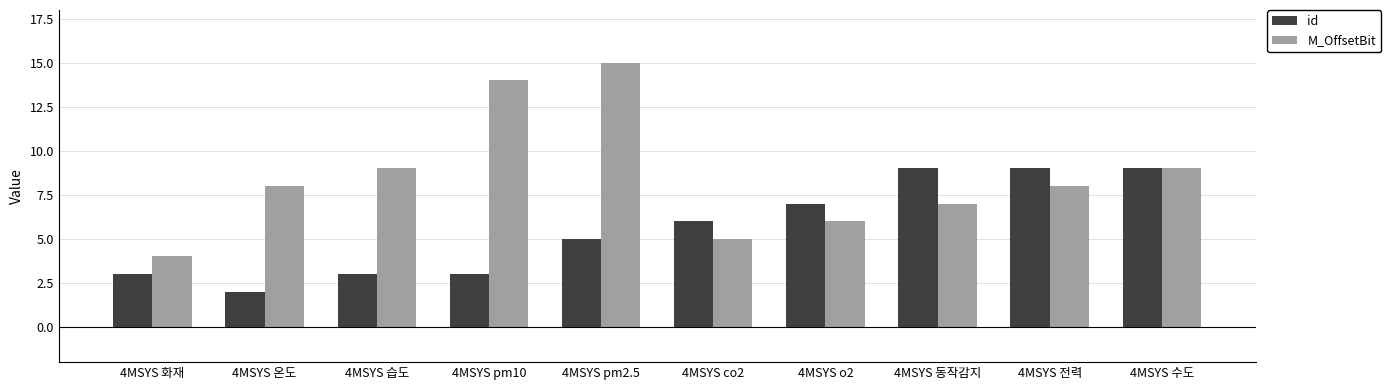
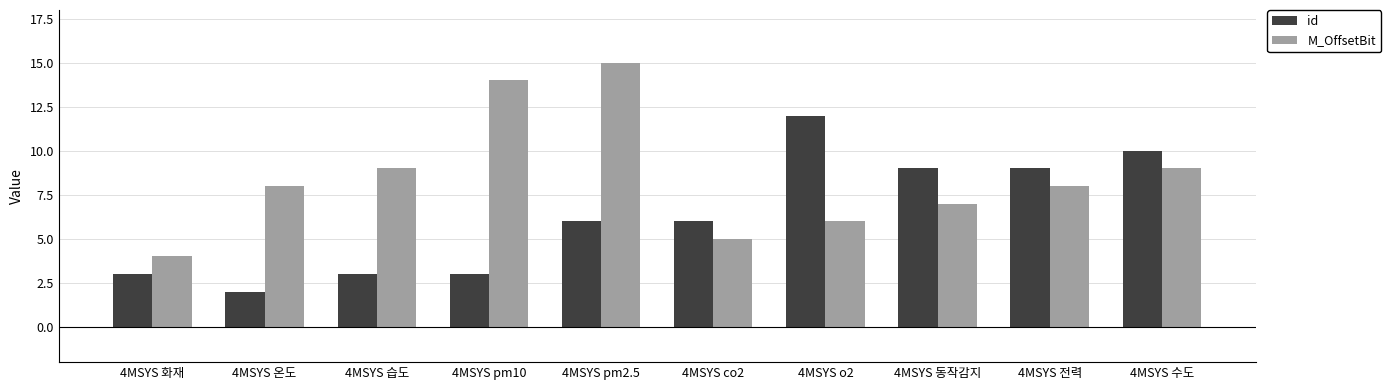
  {
    "id": {
      "4MSYS 화재": 3,
      "4MSYS 온도": 2,
      "4MSYS 습도": 3,
      "4MSYS pm10": 3,
-     "4MSYS pm2.5": 5,
+     "4MSYS pm2.5": 6,
      "4MSYS co2": 6,
-     "4MSYS o2": 7,
+     "4MSYS o2": 12,
      "4MSYS 동작감지": 9,
      "4MSYS 전력": 9,
-     "4MSYS 수도": 9
+     "4MSYS 수도": 10
    },
    "M_OffsetBit": {
      "4MSYS 화재": 4,
      "4MSYS 온도": 8,
      "4MSYS 습도": 9,
      "4MSYS pm10": 14,
      "4MSYS pm2.5": 15,
      "4MSYS co2": 5,
      "4MSYS o2": 6,
      "4MSYS 동작감지": 7,
      "4MSYS 전력": 8,
      "4MSYS 수도": 9
    }
  }
